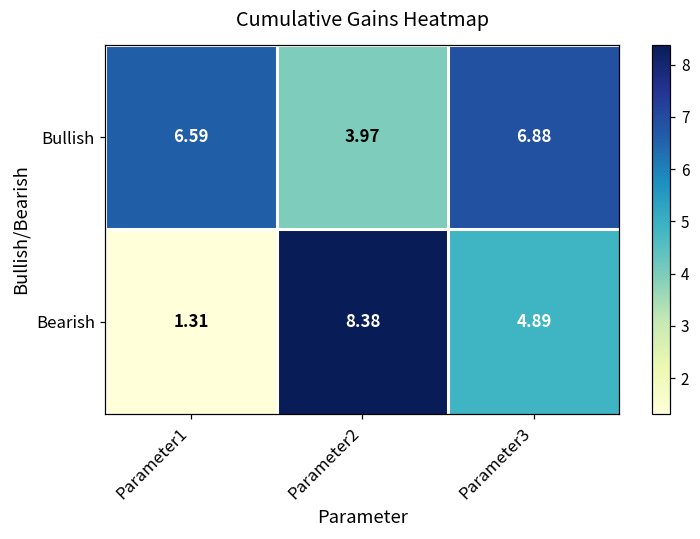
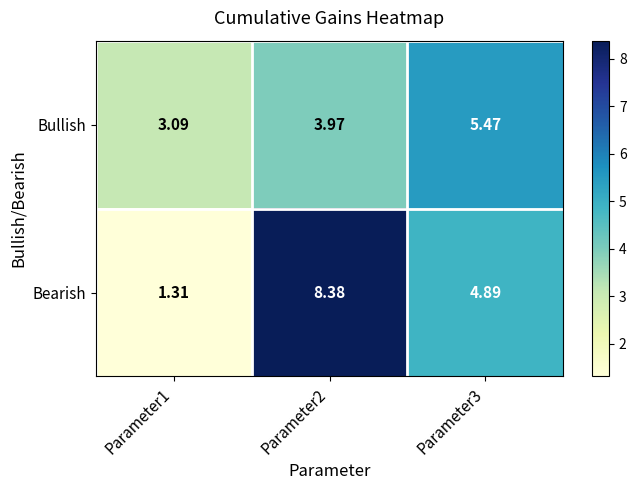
  {
    "Bullish": {
-     "Parameter1": 6.59,
+     "Parameter1": 3.09,
      "Parameter2": 3.97,
-     "Parameter3": 6.88
+     "Parameter3": 5.47
    },
    "Bearish": {
      "Parameter1": 1.31,
      "Parameter2": 8.38,
      "Parameter3": 4.89
    }
  }
